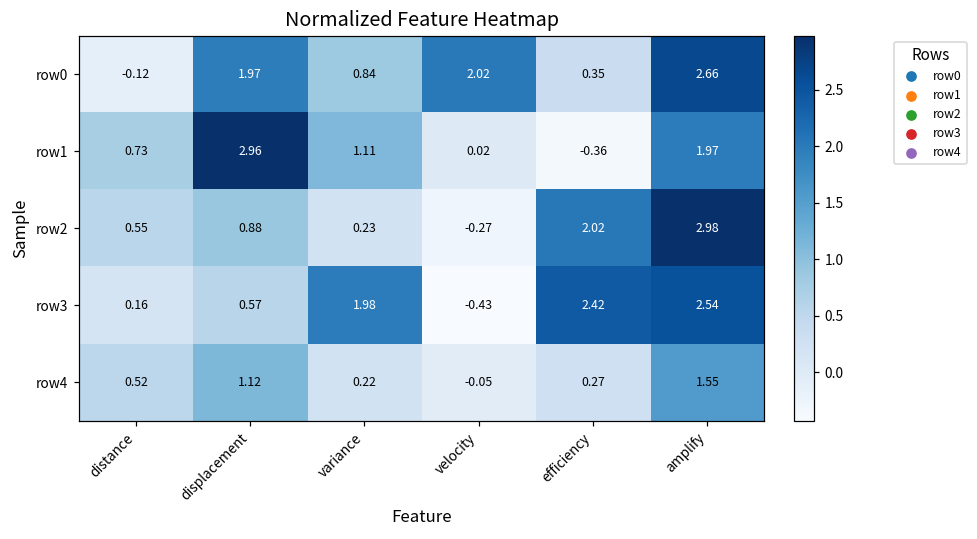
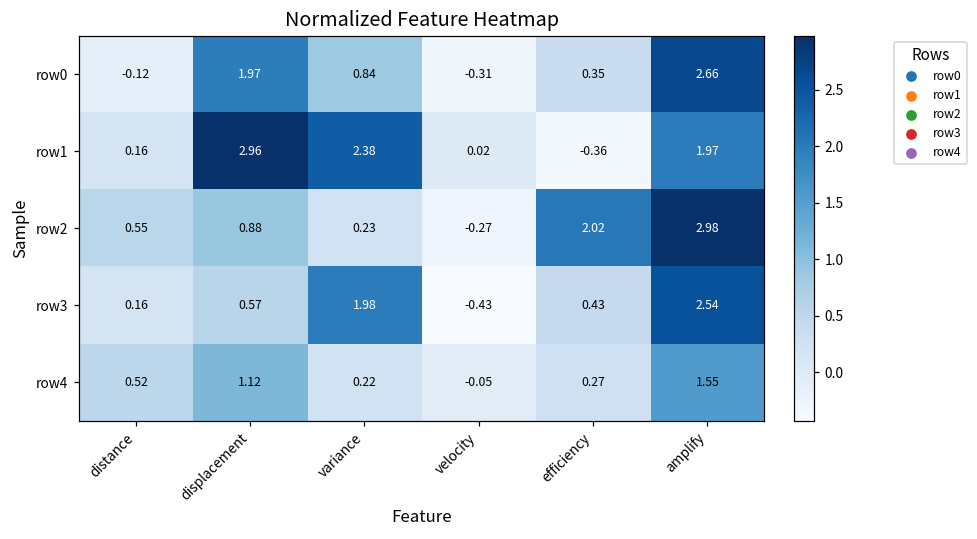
  {
    "row0": {
      "distance": -0.12,
      "displacement": 1.97,
      "variance": 0.84,
-     "velocity": 2.02,
+     "velocity": -0.31,
      "efficiency": 0.35,
      "amplify": 2.66
    },
    "row1": {
-     "distance": 0.73,
+     "distance": 0.16,
      "displacement": 2.96,
-     "variance": 1.11,
+     "variance": 2.38,
      "velocity": 0.02,
      "efficiency": -0.36,
      "amplify": 1.97
    },
    "row2": {
      "distance": 0.55,
      "displacement": 0.88,
      "variance": 0.23,
      "velocity": -0.27,
      "efficiency": 2.02,
      "amplify": 2.98
    },
    "row3": {
      "distance": 0.16,
      "displacement": 0.57,
      "variance": 1.98,
      "velocity": -0.43,
-     "efficiency": 2.42,
+     "efficiency": 0.43,
      "amplify": 2.54
    },
    "row4": {
      "distance": 0.52,
      "displacement": 1.12,
      "variance": 0.22,
      "velocity": -0.05,
      "efficiency": 0.27,
      "amplify": 1.55
    }
  }
